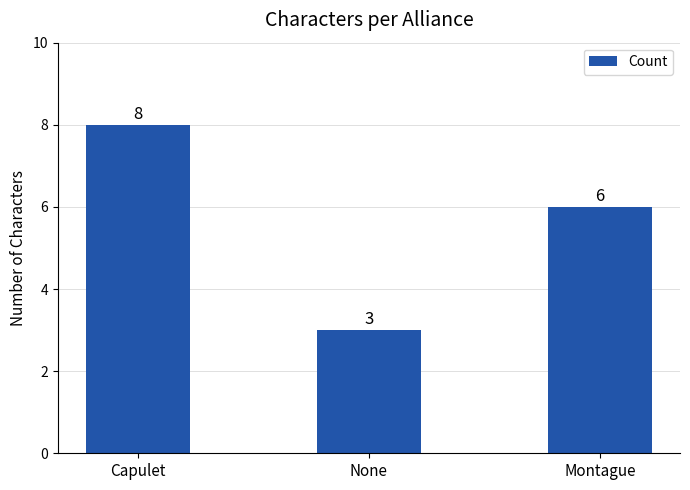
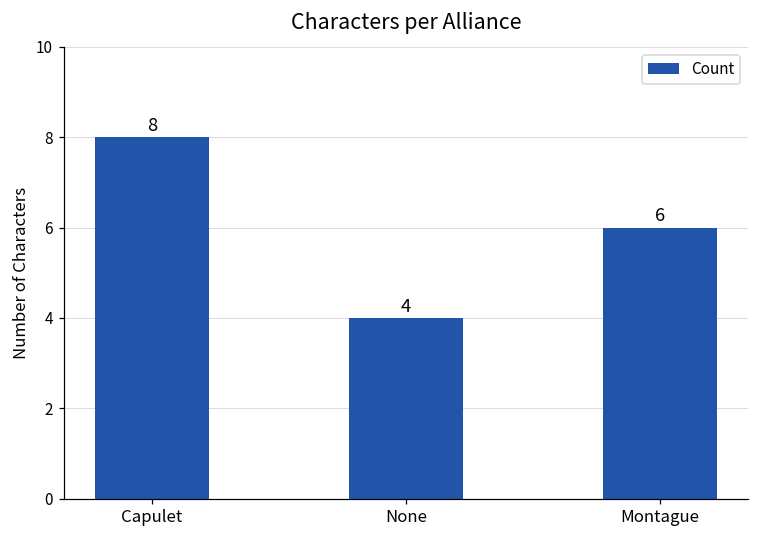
  {
    "Capulet": 8,
-   "None": 3,
+   "None": 4,
    "Montague": 6
  }
